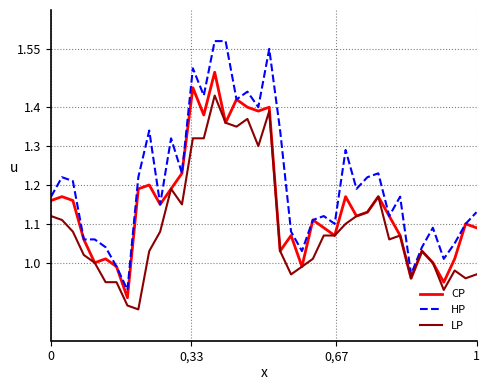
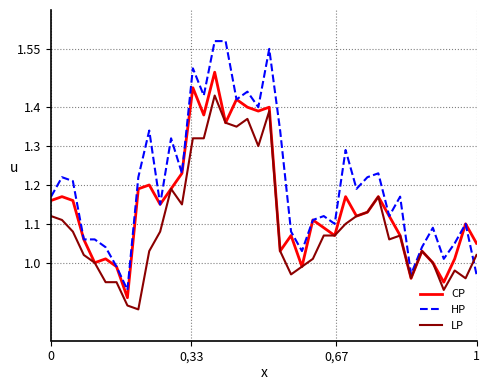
  {
    "CP": {
      "0": 1.16,
-     "1": 1.09
+     "1": 1.05
    },
    "HP": {
      "0": 1.17,
-     "1": 1.13
+     "1": 0.97
    },
    "LP": {
      "0": 1.12,
-     "1": 0.97
+     "1": 1.02
    }
  }
